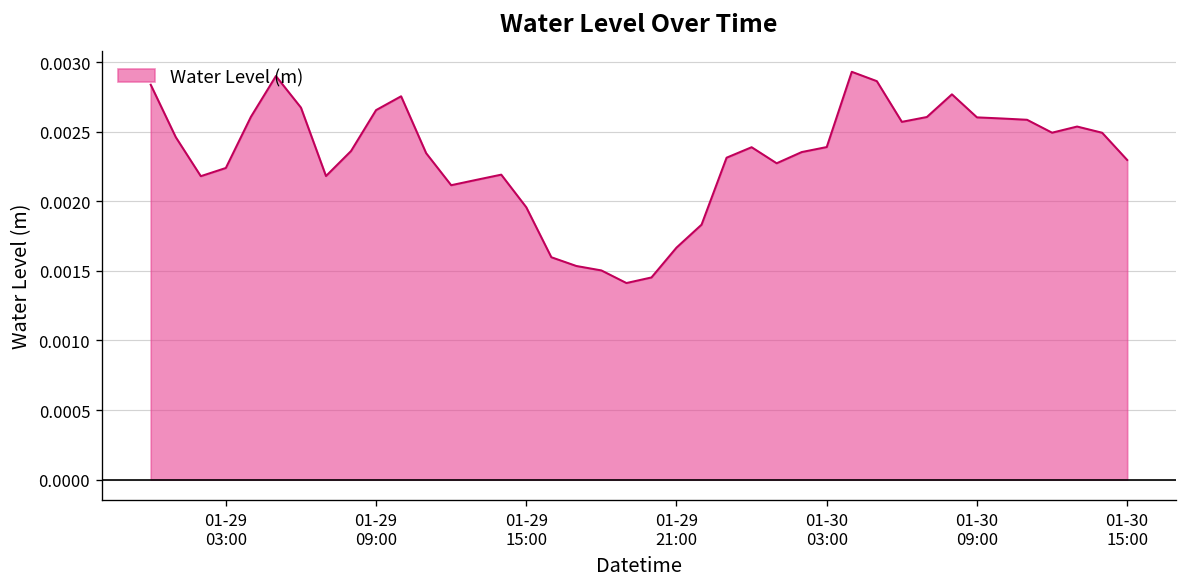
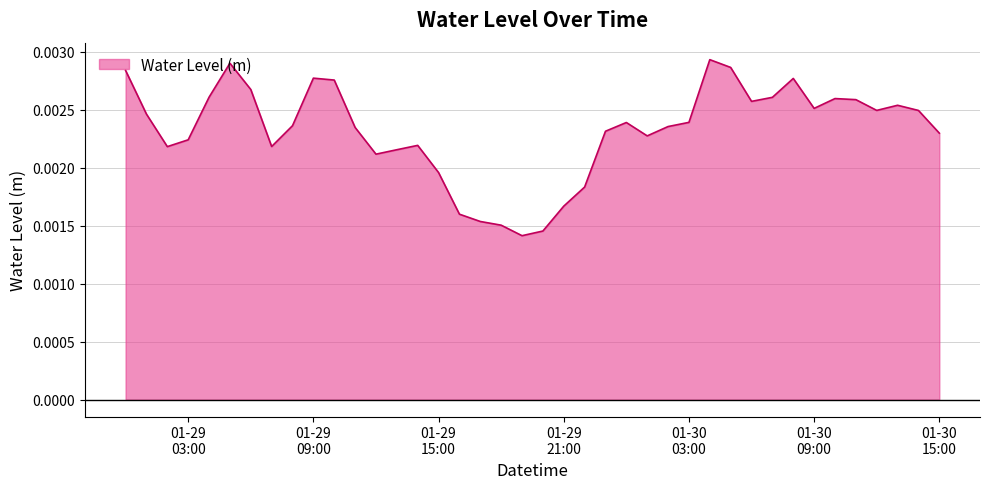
  {
    "01-29 03:00": 0.00224,
-   "01-29 09:00": 0.00266,
+   "01-29 09:00": 0.00277,
    "01-29 15:00": 0.00196,
    "01-29 21:00": 0.00167,
    "01-30 03:00": 0.00239,
-   "01-30 09:00": 0.00260,
+   "01-30 09:00": 0.00251,
    "01-30 15:00": 0.00230
  }
